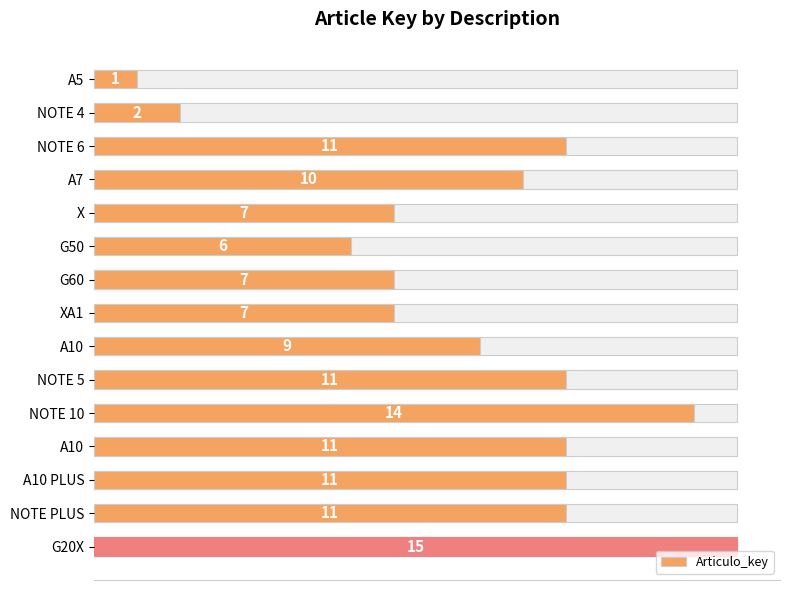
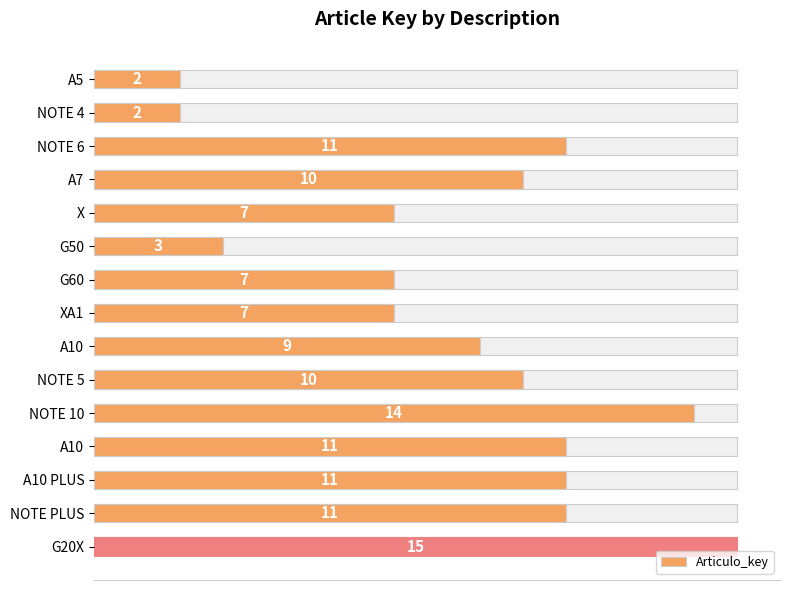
  {
    "Articulo_key": {
-     "A5": 1,
-     "G50": 6,
-     "NOTE 5": 11,
+     "A5": 2,
+     "G50": 3,
+     "NOTE 5": 10,
      "G20X": 15
    }
  }
